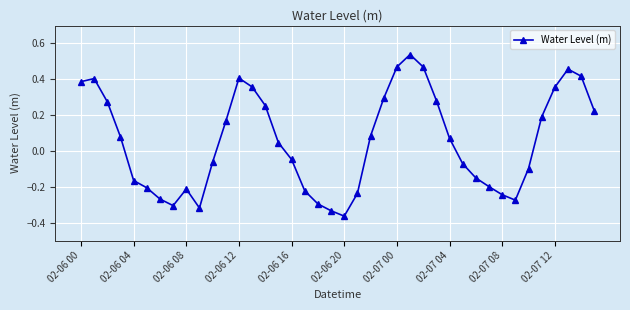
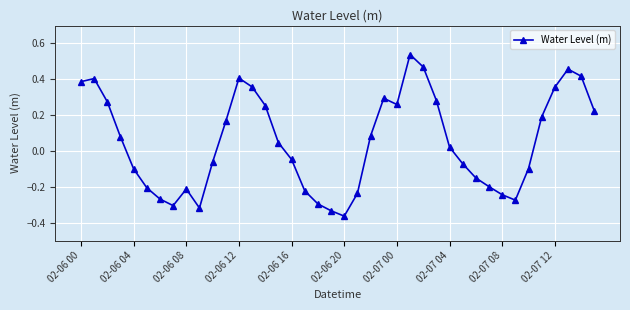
  {
    "02-06 00": 0.39,
-   "02-06 04": -0.17,
+   "02-06 04": -0.10,
    "02-06 08": -0.21,
    "02-06 12": 0.41,
    "02-06 16": -0.05,
    "02-06 20": -0.36,
-   "02-07 00": 0.47,
-   "02-07 04": 0.07,
+   "02-07 00": 0.26,
+   "02-07 04": 0.02,
    "02-07 08": -0.24,
    "02-07 12": 0.36
  }
